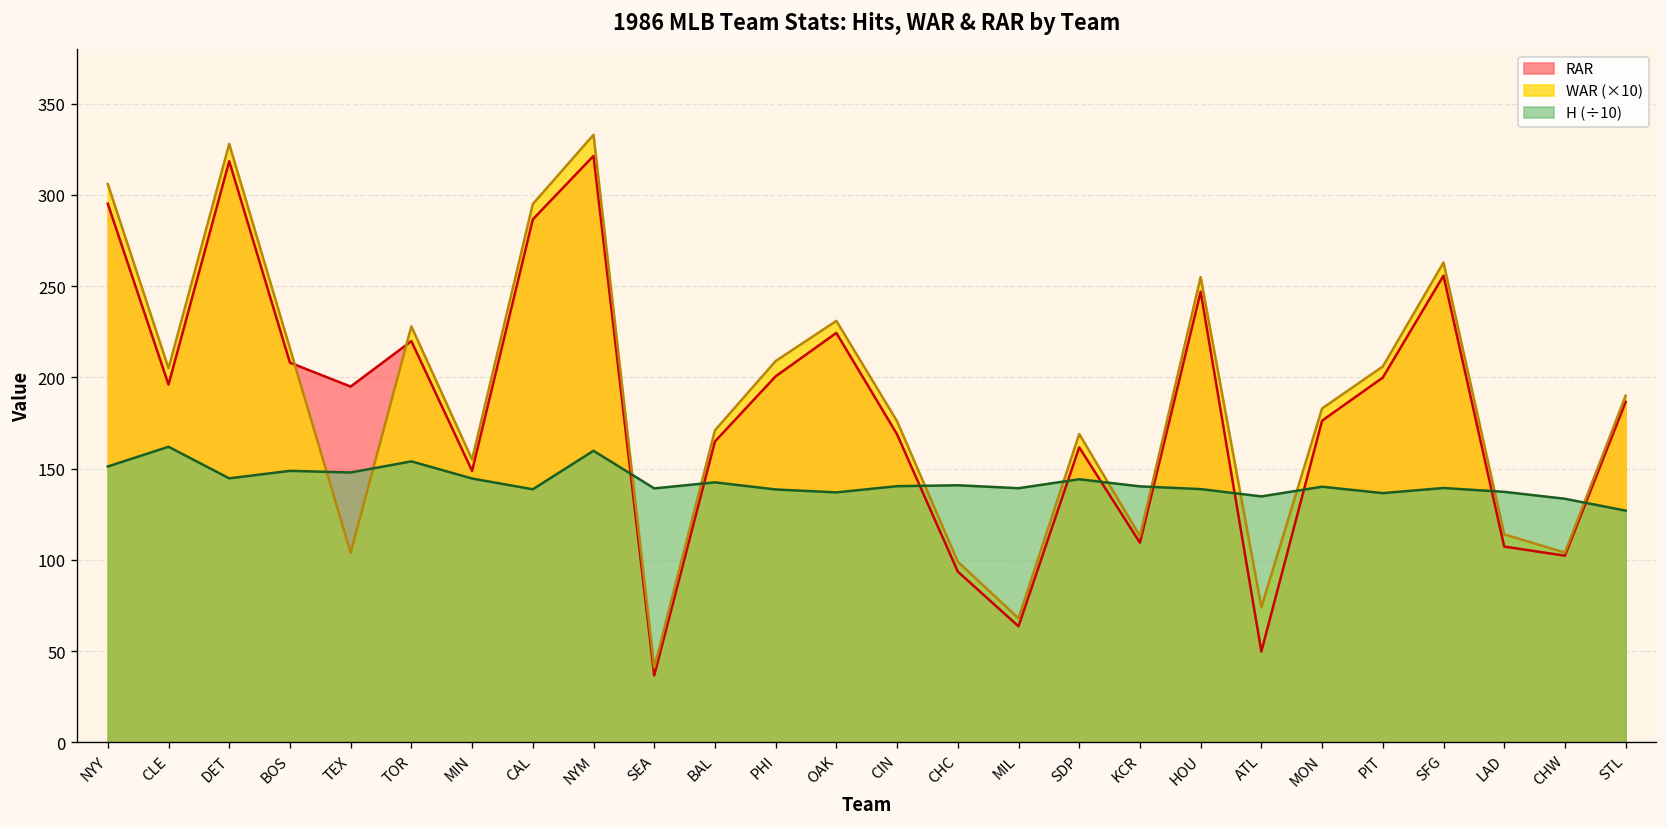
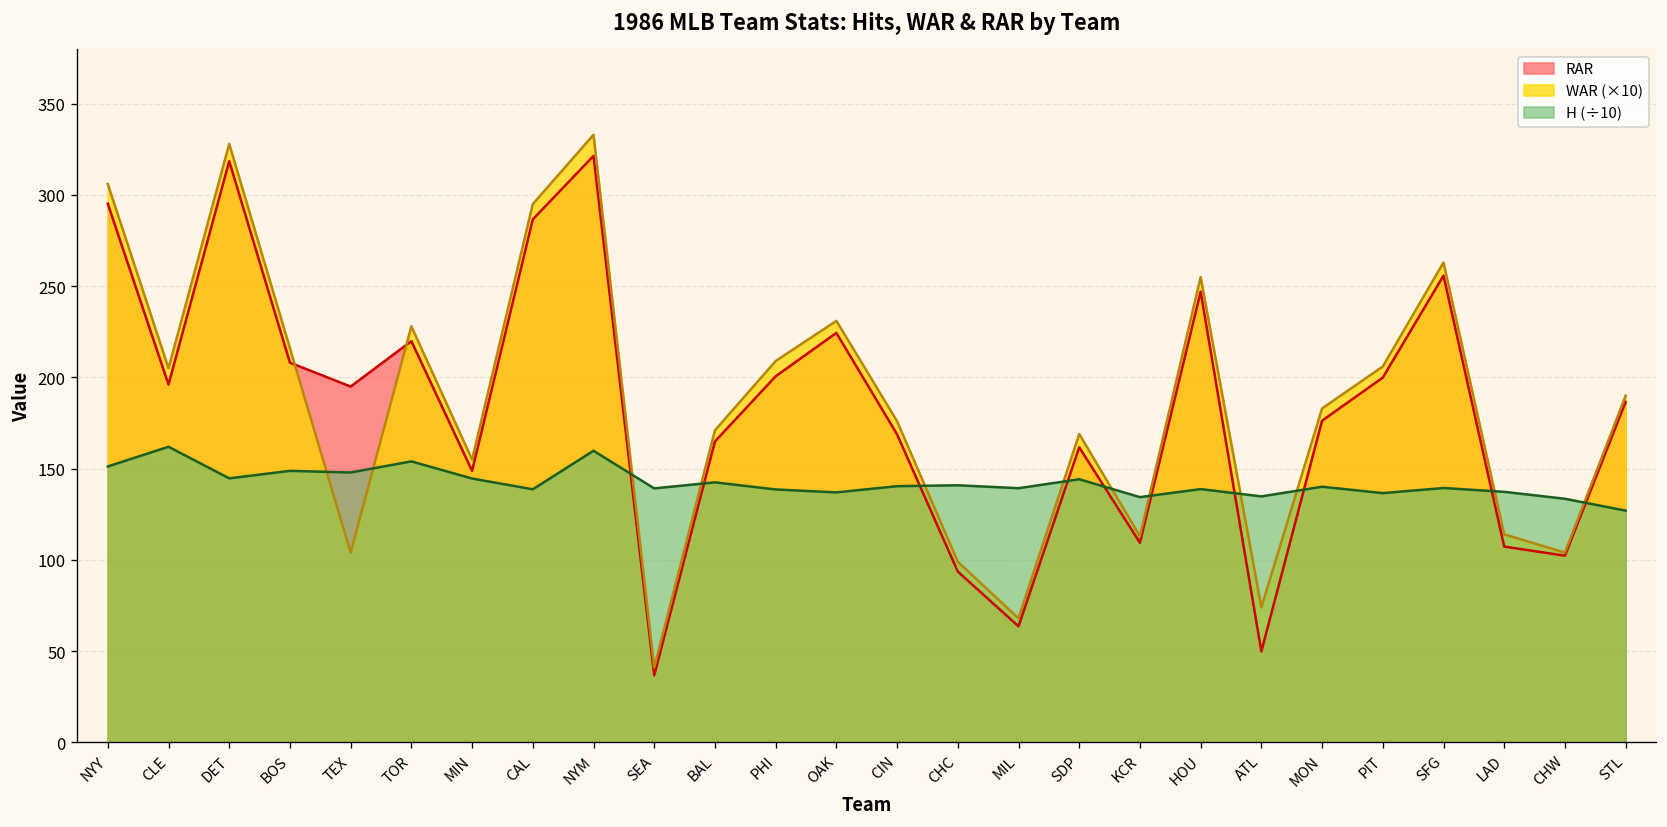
  {
    "RAR": {
      "NYY": 295,
      "CLE": 196,
      "DET": 319,
      "BOS": 208,
      "TEX": 195,
      "TOR": 220,
      "MIN": 149,
      "CAL": 287,
      "NYM": 321,
      "SEA": 37,
      "BAL": 165,
      "PHI": 201,
      "OAK": 224,
      "CIN": 169,
      "CHC": 94,
      "MIL": 64,
      "SDP": 162,
      "KCR": 109,
      "HOU": 247,
      "ATL": 50,
      "MON": 176,
      "PIT": 200,
      "SFG": 256,
      "LAD": 107,
      "CHW": 102,
      "STL": 187
    },
    "WAR (×10)": {
      "NYY": 306,
      "CLE": 205,
      "DET": 328,
      "BOS": 216,
      "TEX": 104,
      "TOR": 228,
      "MIN": 155,
      "CAL": 295,
      "NYM": 333,
      "SEA": 41,
      "BAL": 171,
      "PHI": 209,
      "OAK": 231,
      "CIN": 176,
      "CHC": 99,
      "MIL": 68,
      "SDP": 169,
      "KCR": 113,
      "HOU": 255,
      "ATL": 74,
      "MON": 183,
      "PIT": 206,
      "SFG": 263,
      "LAD": 114,
      "CHW": 104,
      "STL": 190
    },
    "H (÷10)": {
      "NYY": 151,
      "CLE": 162,
      "DET": 145,
      "BOS": 149,
      "TEX": 148,
      "TOR": 154,
      "MIN": 145,
      "CAL": 139,
      "NYM": 160,
      "SEA": 139,
      "BAL": 143,
      "PHI": 139,
      "OAK": 137,
      "CIN": 140,
      "CHC": 141,
      "MIL": 139,
      "SDP": 144,
-     "KCR": 140,
+     "KCR": 134,
      "HOU": 139,
      "ATL": 135,
      "MON": 140,
      "PIT": 137,
      "SFG": 139,
      "LAD": 137,
      "CHW": 134,
      "STL": 127
    }
  }
